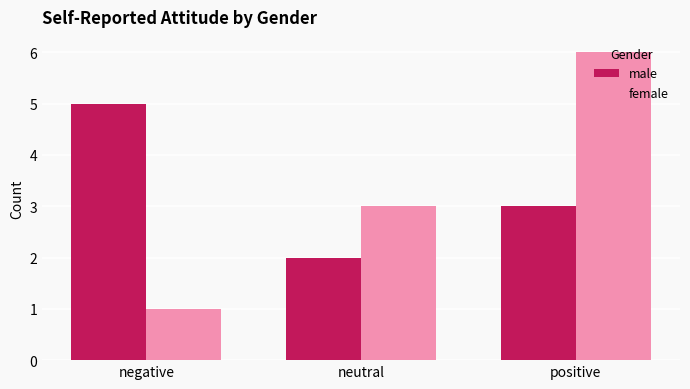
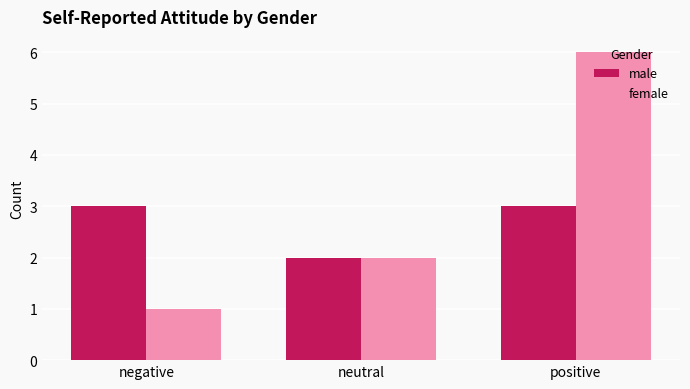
  {
    "male": {
-     "negative": 5,
+     "negative": 3,
      "neutral": 2,
      "positive": 3
    },
    "female": {
      "negative": 1,
-     "neutral": 3,
+     "neutral": 2,
      "positive": 6
    }
  }
